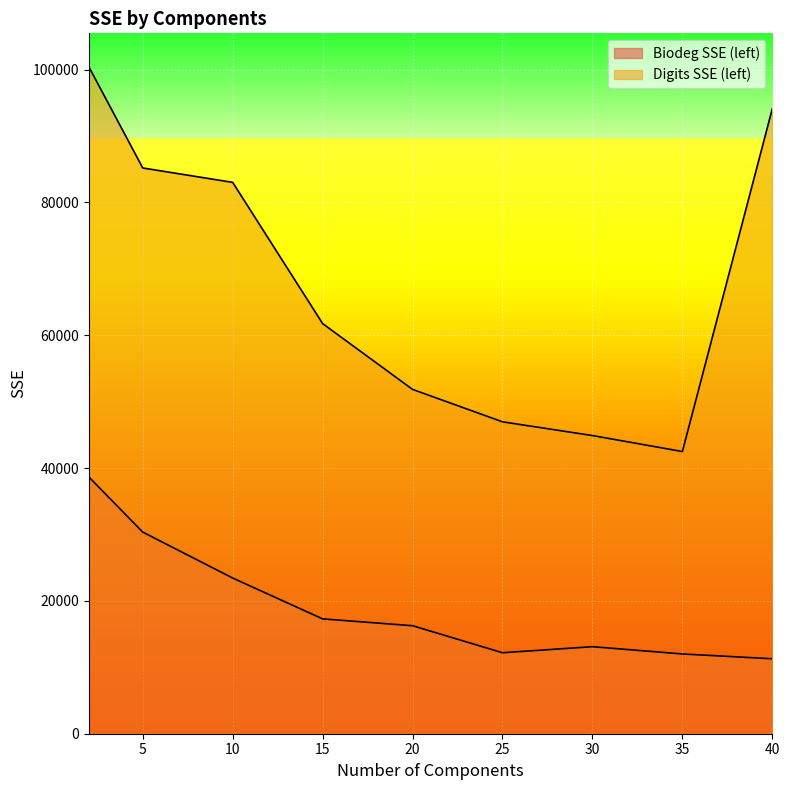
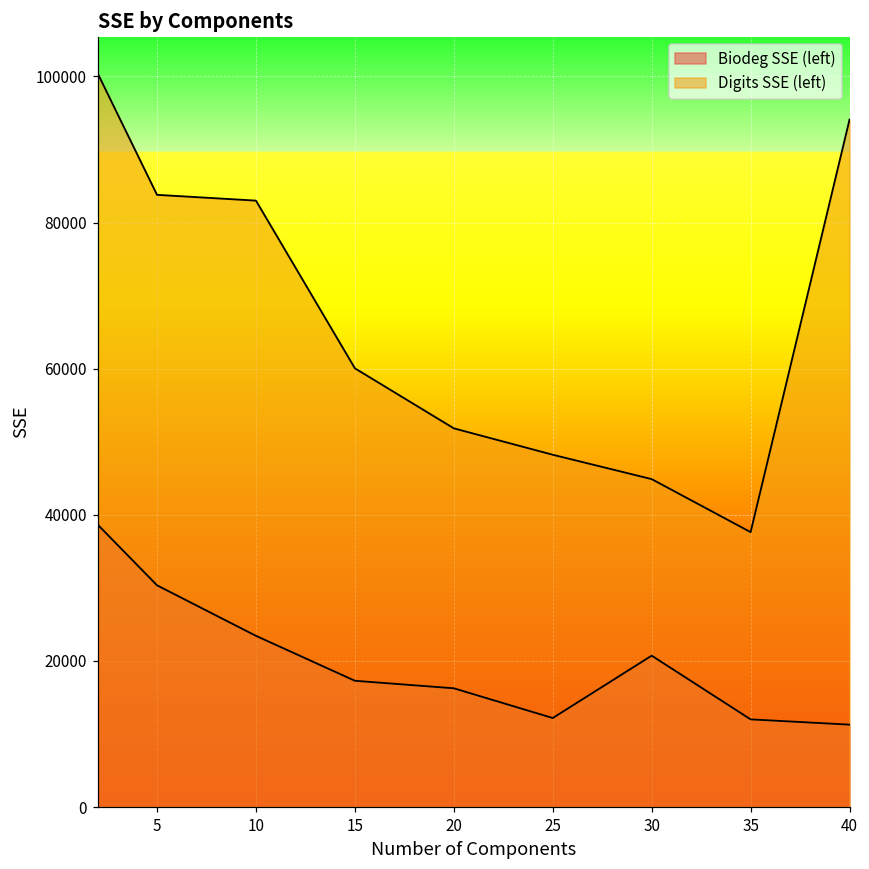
  {
    "Biodeg SSE (left)": {
      "5": 30000,
      "10": 23000,
      "15": 17000,
      "20": 16000,
      "25": 12000,
-     "30": 13000,
+     "30": 21000,
      "35": 12000,
      "40": 11000
    },
    "Digits SSE (left)": {
-     "5": 85000,
+     "5": 84000,
      "10": 83000,
-     "15": 62000,
+     "15": 60000,
      "20": 52000,
-     "25": 47000,
+     "25": 48000,
      "30": 45000,
-     "35": 42000,
+     "35": 38000,
      "40": 94000
    }
  }
